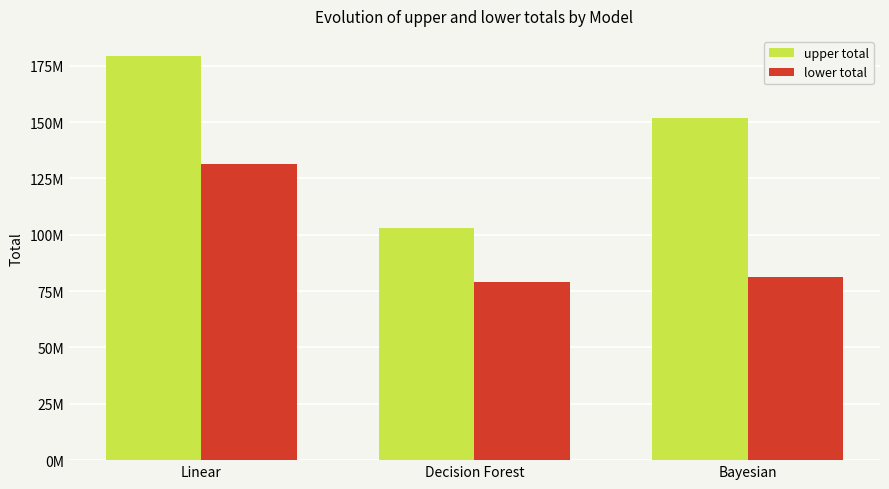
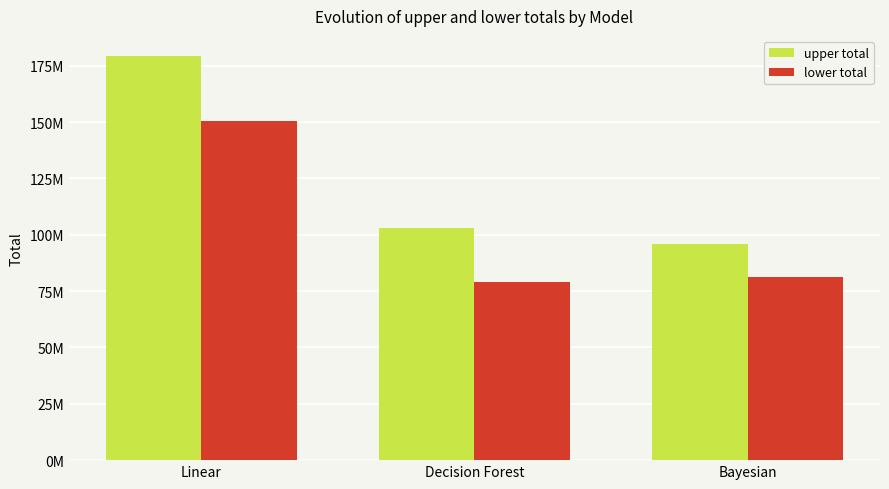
  {
    "upper total": {
      "Linear": 179000000,
      "Decision Forest": 103000000,
-     "Bayesian": 152000000
+     "Bayesian": 96000000
    },
    "lower total": {
-     "Linear": 132000000,
+     "Linear": 150000000,
      "Decision Forest": 79000000,
      "Bayesian": 81000000
    }
  }
